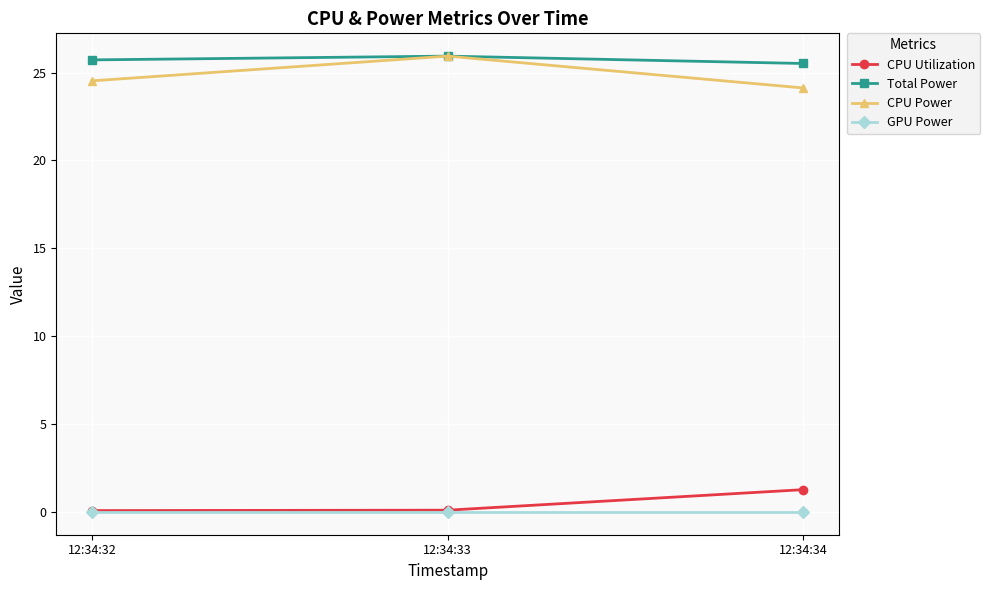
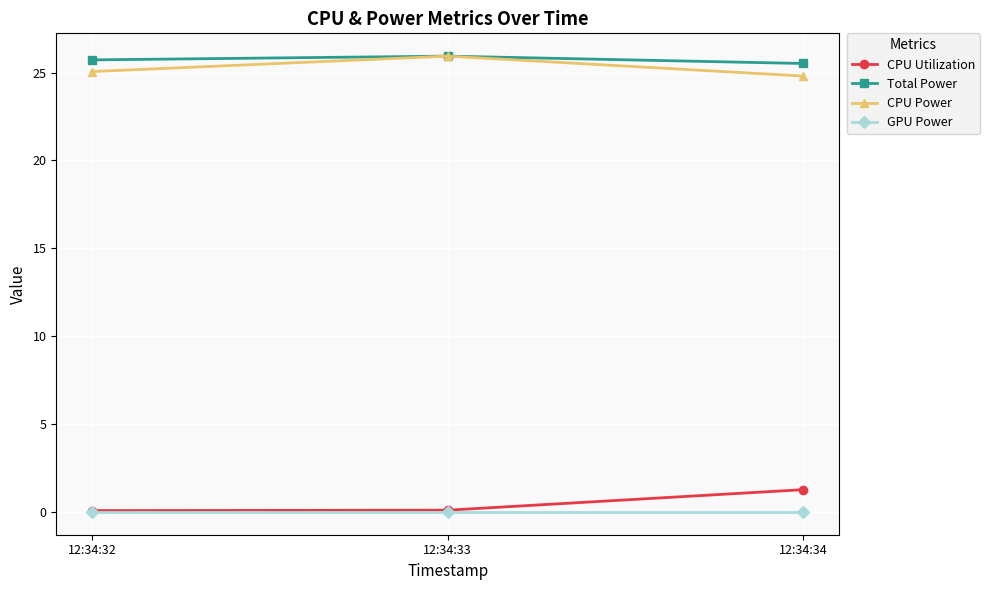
  {
    "CPU Utilization": {
      "12:34:34": 1.3
    },
    "Total Power": {
      "12:34:32": 25.7,
      "12:34:34": 25.5
    },
    "CPU Power": {
-     "12:34:32": 24.5,
-     "12:34:34": 24.1
+     "12:34:32": 25.1,
+     "12:34:34": 24.8
    },
    "GPU Power": {
      "12:34:34": 0.0
    }
  }
